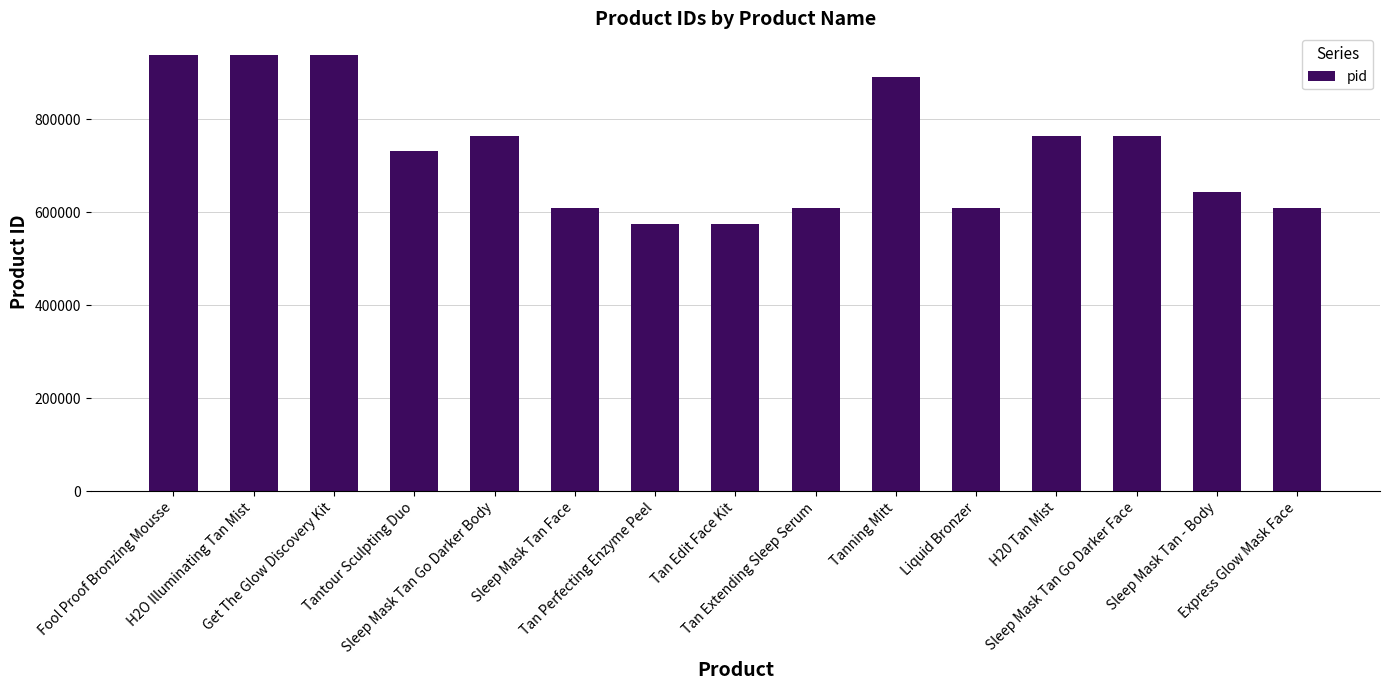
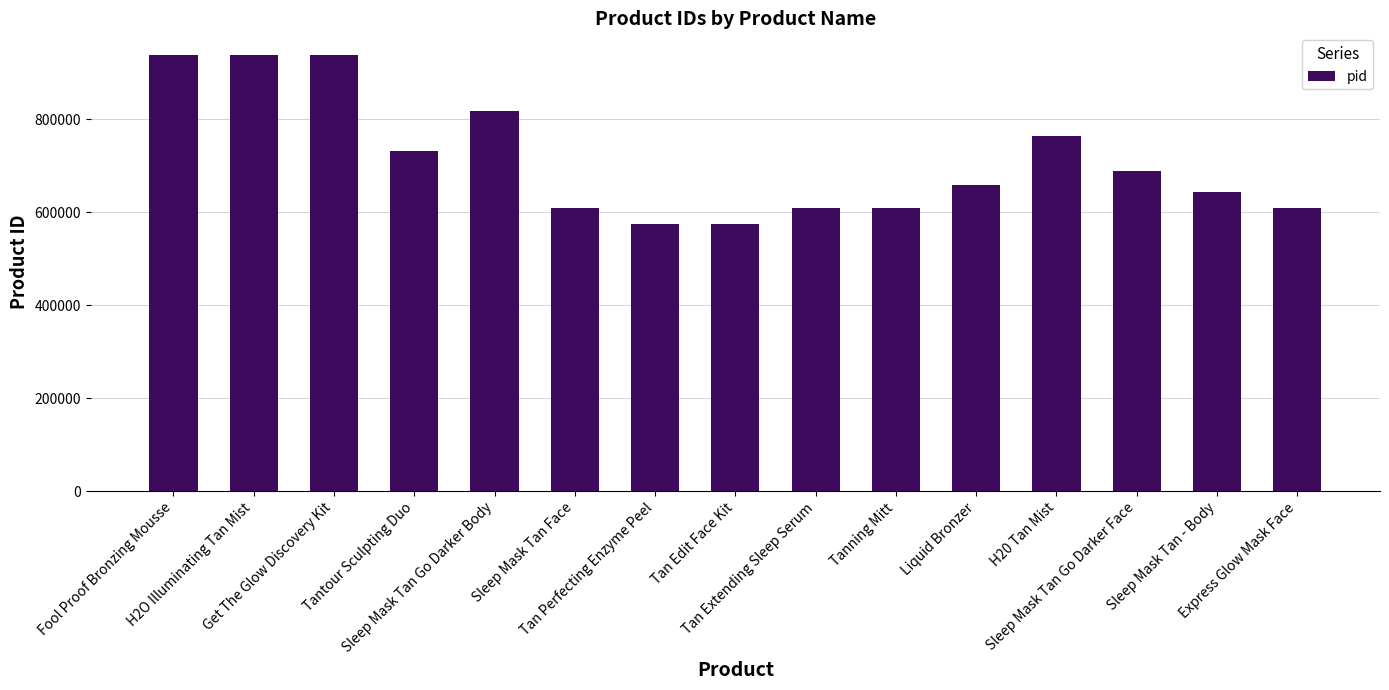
  {
    "Fool Proof Bronzing Mousse": 940000,
    "H2O Illuminating Tan Mist": 940000,
    "Get The Glow Discovery Kit": 940000,
    "Tantour Sculpting Duo": 730000,
-   "Sleep Mask Tan Go Darker Body": 760000,
+   "Sleep Mask Tan Go Darker Body": 820000,
    "Sleep Mask Tan Face": 610000,
    "Tan Perfecting Enzyme Peel": 580000,
    "Tan Edit Face Kit": 580000,
    "Tan Extending Sleep Serum": 610000,
-   "Tanning Mitt": 890000,
-   "Liquid Bronzer": 610000,
+   "Tanning Mitt": 610000,
+   "Liquid Bronzer": 660000,
    "H20 Tan Mist": 760000,
-   "Sleep Mask Tan Go Darker Face": 760000,
+   "Sleep Mask Tan Go Darker Face": 690000,
    "Sleep Mask Tan - Body": 640000,
    "Express Glow Mask Face": 610000
  }
